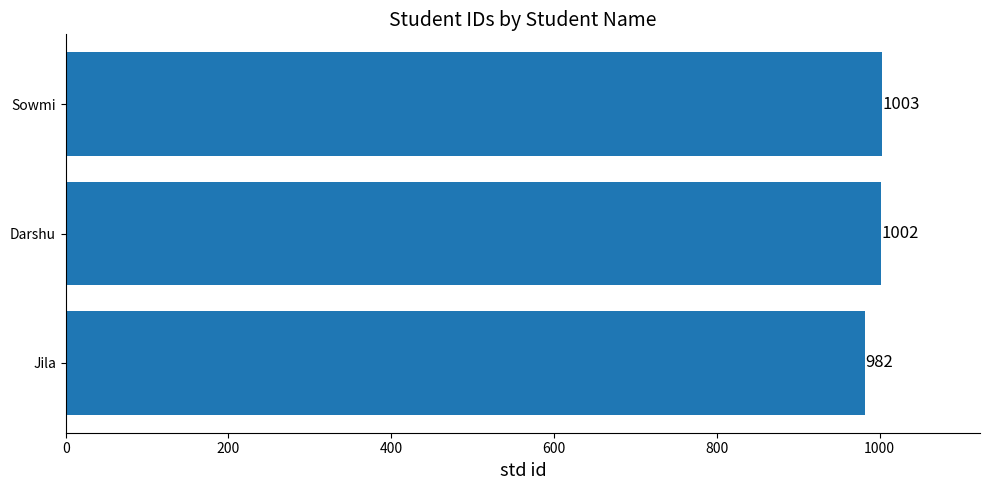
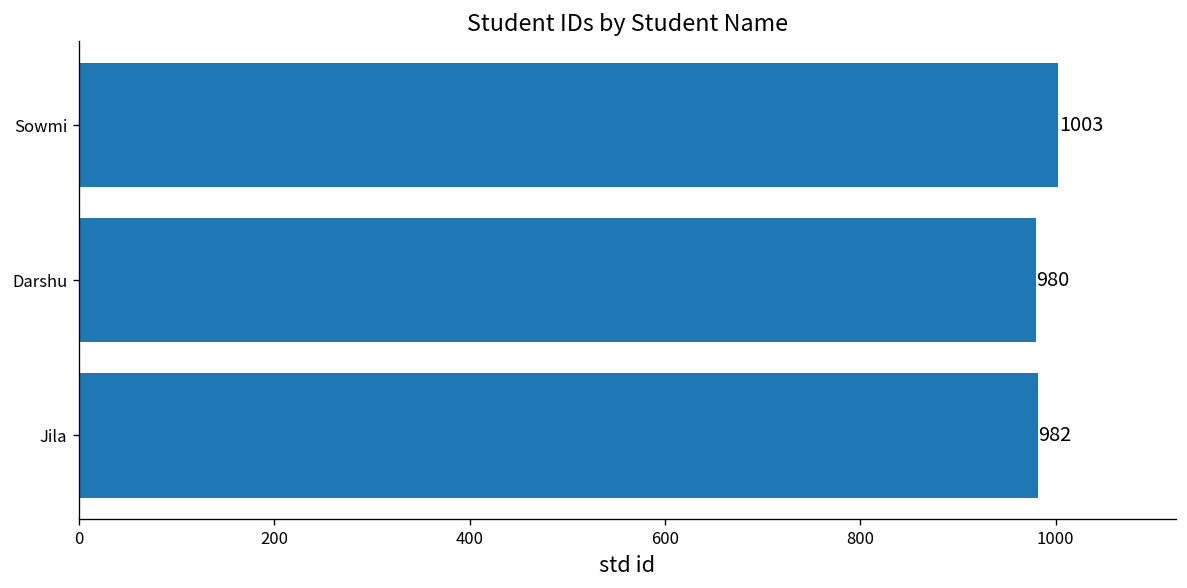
  {
    "Sowmi": 1003,
-   "Darshu": 1002,
+   "Darshu": 980,
    "Jila": 982
  }
